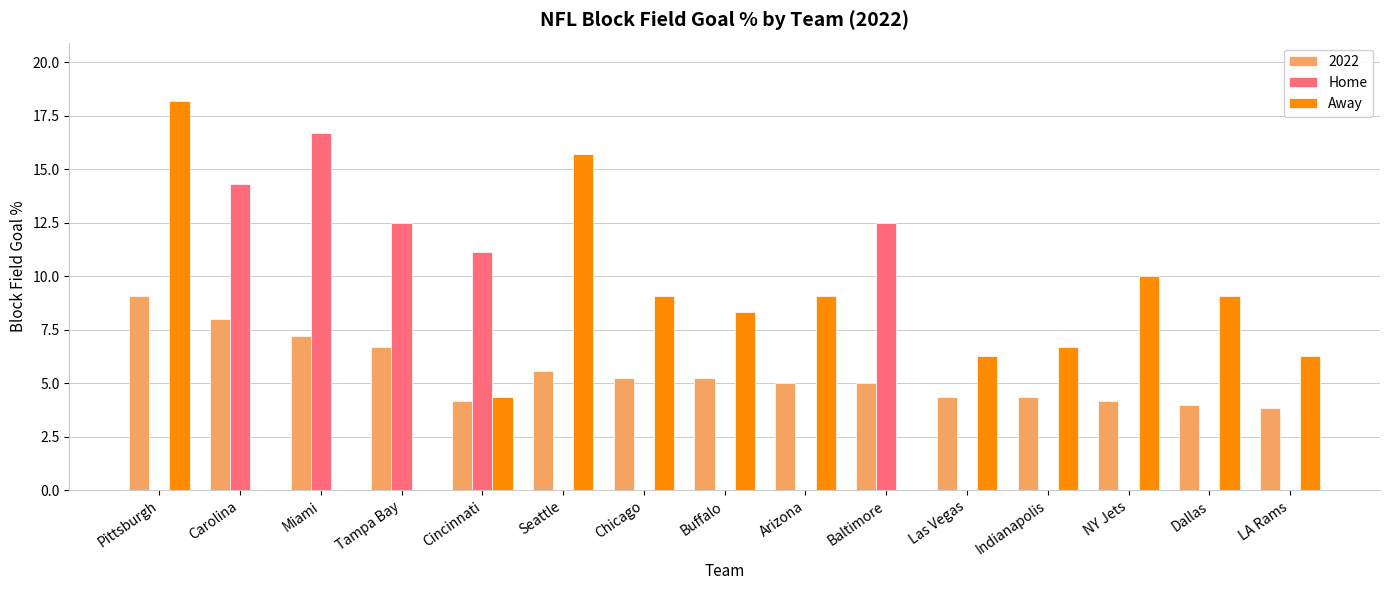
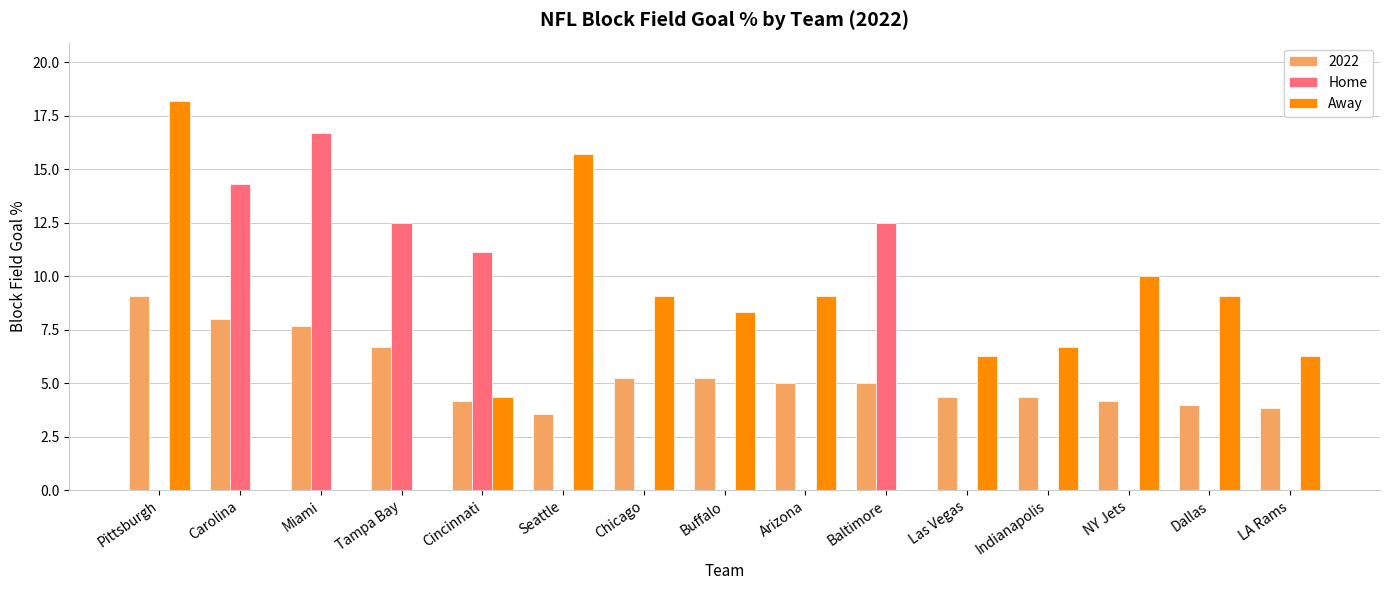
  {
    "2022": {
      "Pittsburgh": 9.1,
      "Carolina": 8.0,
-     "Miami": 7.2,
+     "Miami": 7.7,
      "Tampa Bay": 6.7,
      "Cincinnati": 4.2,
-     "Seattle": 5.6,
+     "Seattle": 3.6,
      "Chicago": 5.3,
      "Buffalo": 5.3,
      "Arizona": 5.0,
      "Baltimore": 5.0,
      "Las Vegas": 4.4,
      "Indianapolis": 4.4,
      "NY Jets": 4.2,
      "Dallas": 4.0,
      "LA Rams": 3.9
    },
    "Home": {
      "Pittsburgh": 0.0,
      "Carolina": 14.3,
      "Miami": 16.7,
      "Tampa Bay": 12.5,
      "Cincinnati": 11.1,
      "Seattle": 0.0,
      "Chicago": 0.0,
      "Buffalo": 0.0,
      "Arizona": 0.0,
      "Baltimore": 12.5,
      "Las Vegas": 0.0,
      "Indianapolis": 0.0,
      "NY Jets": 0.0,
      "Dallas": 0.0,
      "LA Rams": 0.0
    },
    "Away": {
      "Pittsburgh": 18.2,
      "Carolina": 0.0,
      "Miami": 0.0,
      "Tampa Bay": 0.0,
      "Cincinnati": 4.4,
      "Seattle": 15.7,
      "Chicago": 9.1,
      "Buffalo": 8.3,
      "Arizona": 9.1,
      "Baltimore": 0.0,
      "Las Vegas": 6.3,
      "Indianapolis": 6.7,
      "NY Jets": 10.0,
      "Dallas": 9.1,
      "LA Rams": 6.3
    }
  }
